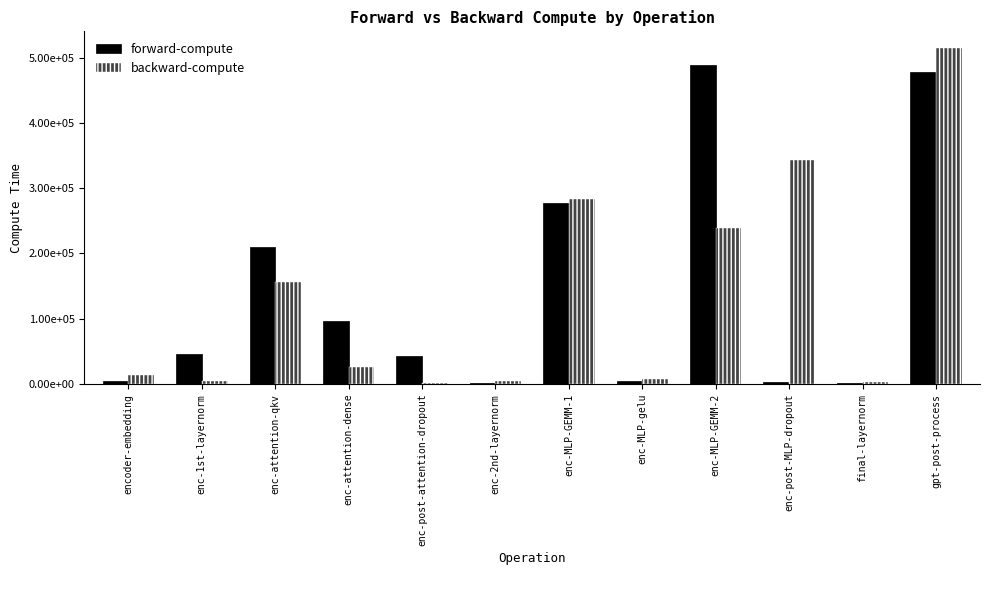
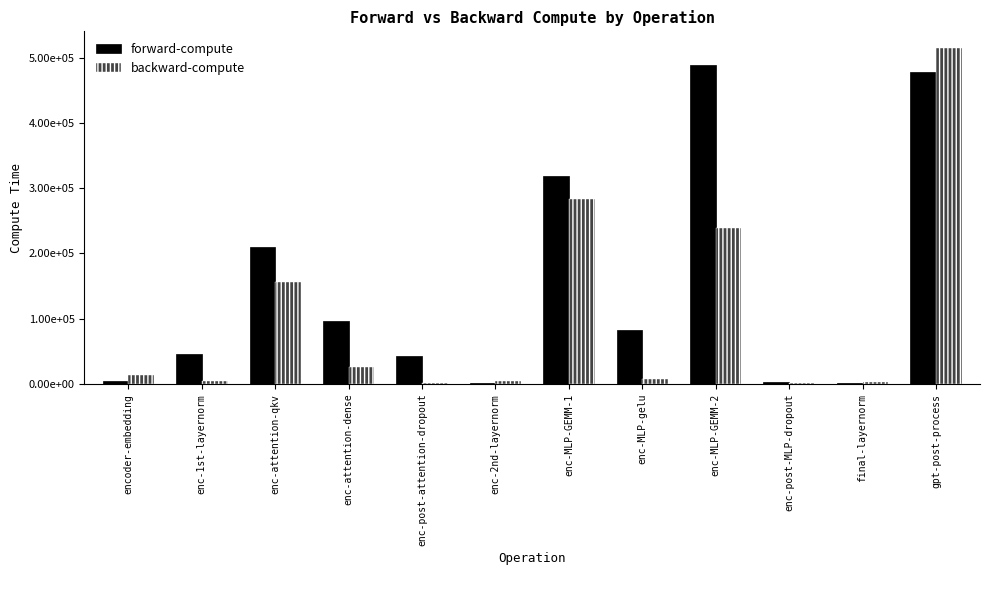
  {
    "forward-compute": {
      "encoder-embedding": 0,
      "enc-1st-layernorm": 50000,
      "enc-attention-qkv": 210000,
      "enc-attention-dense": 100000,
      "enc-post-attention-dropout": 40000,
-     "enc-MLP-GEMM-1": 280000,
-     "enc-MLP-gelu": 0,
+     "enc-MLP-GEMM-1": 320000,
+     "enc-MLP-gelu": 80000,
      "enc-MLP-GEMM-2": 490000,
      "gpt-post-process": 480000
    },
    "backward-compute": {
      "encoder-embedding": 10000,
      "enc-1st-layernorm": 0,
      "enc-attention-qkv": 160000,
      "enc-attention-dense": 30000,
      "enc-2nd-layernorm": 0,
      "enc-MLP-GEMM-1": 280000,
      "enc-MLP-gelu": 10000,
      "enc-MLP-GEMM-2": 240000,
-     "enc-post-MLP-dropout": 340000,
+     "enc-post-MLP-dropout": 0,
      "gpt-post-process": 510000
    }
  }
